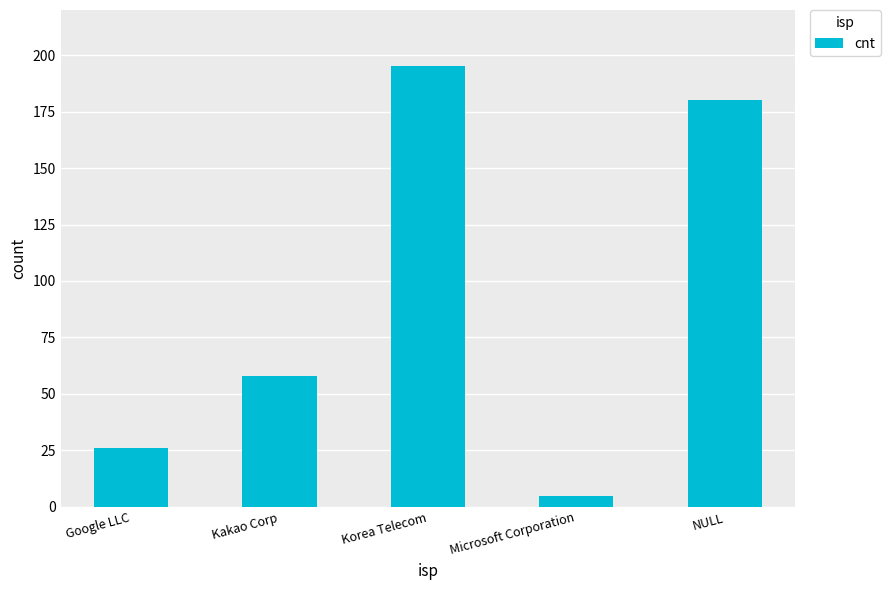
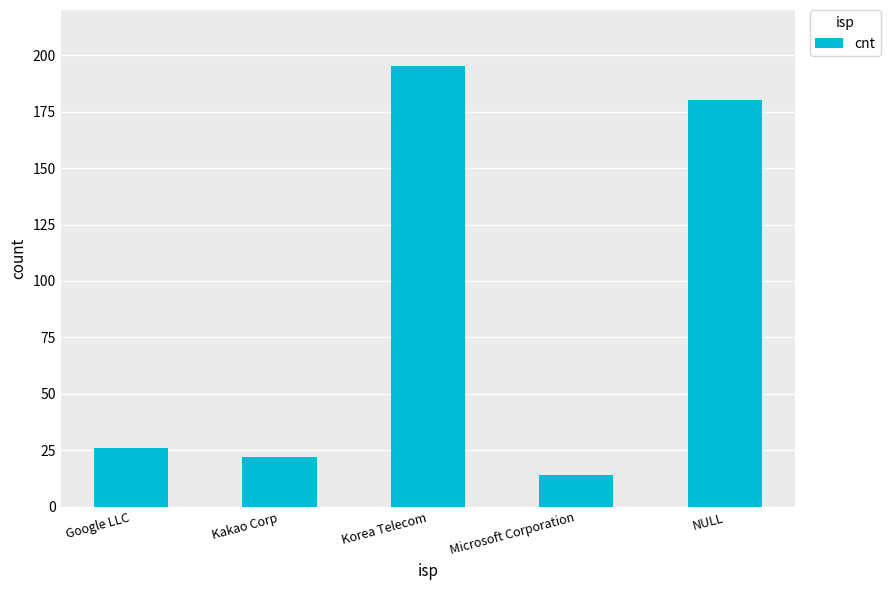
  {
    "Google LLC": 26,
-   "Kakao Corp": 58,
+   "Kakao Corp": 22,
    "Korea Telecom": 195,
-   "Microsoft Corporation": 5,
+   "Microsoft Corporation": 14,
    "NULL": 180
  }
